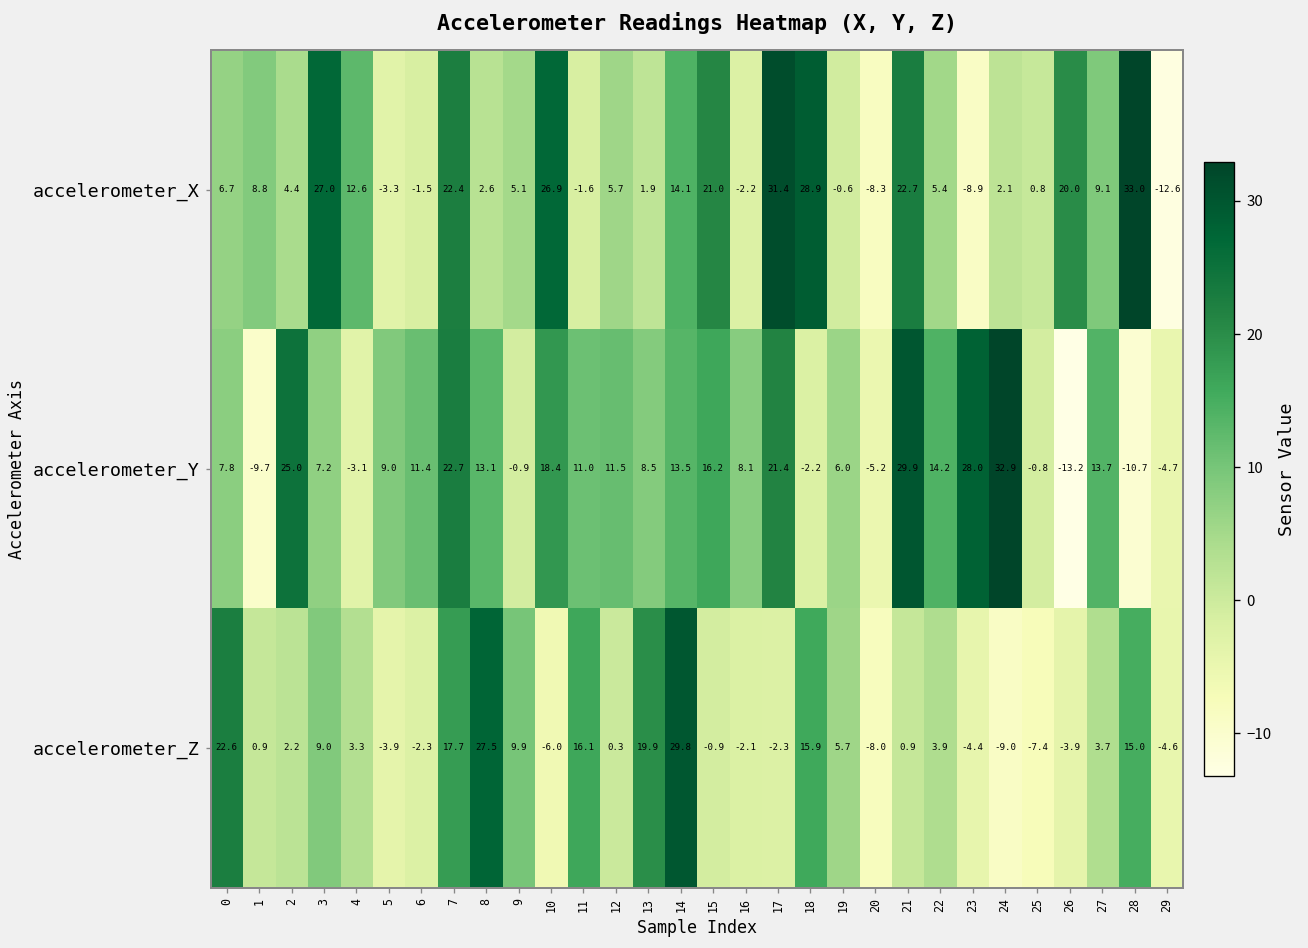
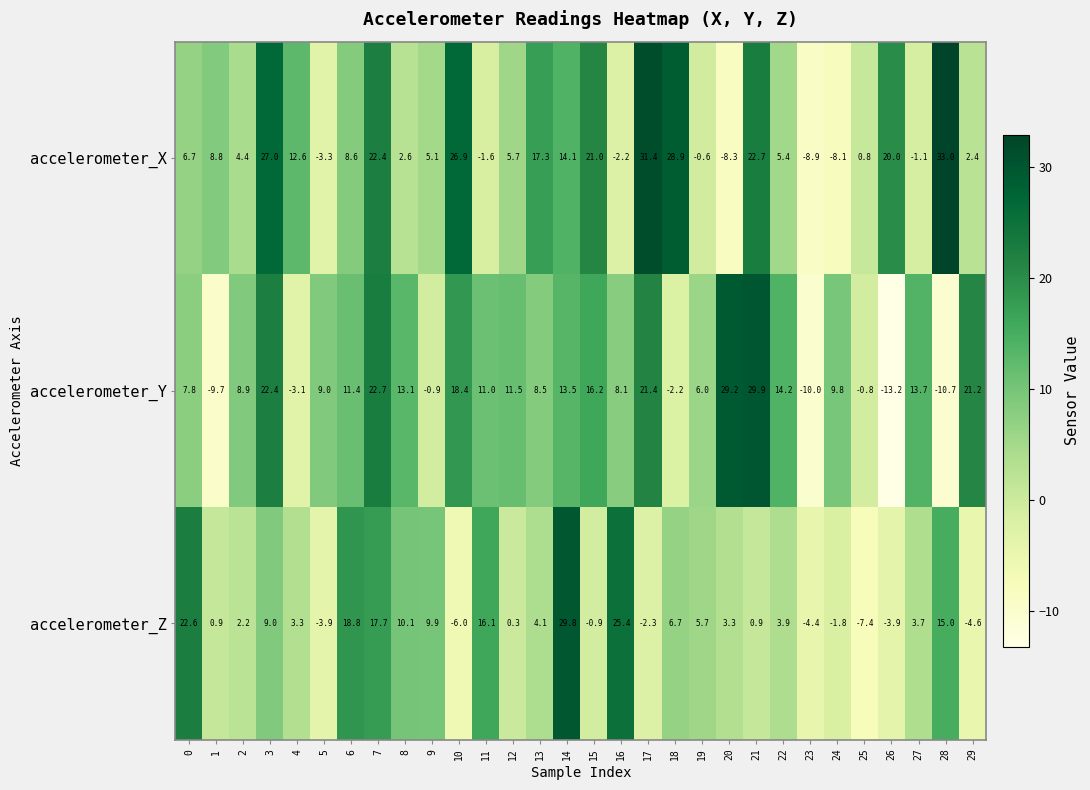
  {
    "accelerometer_X": {
      "0": 6.7,
      "1": 8.8,
      "2": 4.4,
      "3": 27.0,
      "4": 12.6,
      "5": -3.3,
-     "6": -1.5,
+     "6": 8.6,
      "7": 22.4,
      "8": 2.6,
      "9": 5.1,
      "10": 26.9,
      "11": -1.6,
      "12": 5.7,
-     "13": 1.9,
+     "13": 17.3,
      "14": 14.1,
      "15": 21.0,
      "16": -2.2,
      "17": 31.4,
      "18": 28.9,
      "19": -0.6,
      "20": -8.3,
      "21": 22.7,
      "22": 5.4,
      "23": -8.9,
-     "24": 2.1,
+     "24": -8.1,
      "25": 0.8,
      "26": 20.0,
-     "27": 9.1,
+     "27": -1.1,
      "28": 33.0,
-     "29": -12.6
+     "29": 2.4
    },
    "accelerometer_Y": {
      "0": 7.8,
      "1": -9.7,
-     "2": 25.0,
-     "3": 7.2,
+     "2": 8.9,
+     "3": 22.4,
      "4": -3.1,
      "5": 9.0,
      "6": 11.4,
      "7": 22.7,
      "8": 13.1,
      "9": -0.9,
      "10": 18.4,
      "11": 11.0,
      "12": 11.5,
      "13": 8.5,
      "14": 13.5,
      "15": 16.2,
      "16": 8.1,
      "17": 21.4,
      "18": -2.2,
      "19": 6.0,
-     "20": -5.2,
+     "20": 29.2,
      "21": 29.9,
      "22": 14.2,
-     "23": 28.0,
-     "24": 32.9,
+     "23": -10.0,
+     "24": 9.8,
      "25": -0.8,
      "26": -13.2,
      "27": 13.7,
      "28": -10.7,
-     "29": -4.7
+     "29": 21.2
    },
    "accelerometer_Z": {
      "0": 22.6,
      "1": 0.9,
      "2": 2.2,
      "3": 9.0,
      "4": 3.3,
      "5": -3.9,
-     "6": -2.3,
+     "6": 18.8,
      "7": 17.7,
-     "8": 27.5,
+     "8": 10.1,
      "9": 9.9,
      "10": -6.0,
      "11": 16.1,
      "12": 0.3,
-     "13": 19.9,
+     "13": 4.1,
      "14": 29.8,
      "15": -0.9,
-     "16": -2.1,
+     "16": 25.4,
      "17": -2.3,
-     "18": 15.9,
+     "18": 6.7,
      "19": 5.7,
-     "20": -8.0,
+     "20": 3.3,
      "21": 0.9,
      "22": 3.9,
      "23": -4.4,
-     "24": -9.0,
+     "24": -1.8,
      "25": -7.4,
      "26": -3.9,
      "27": 3.7,
      "28": 15.0,
      "29": -4.6
    }
  }
